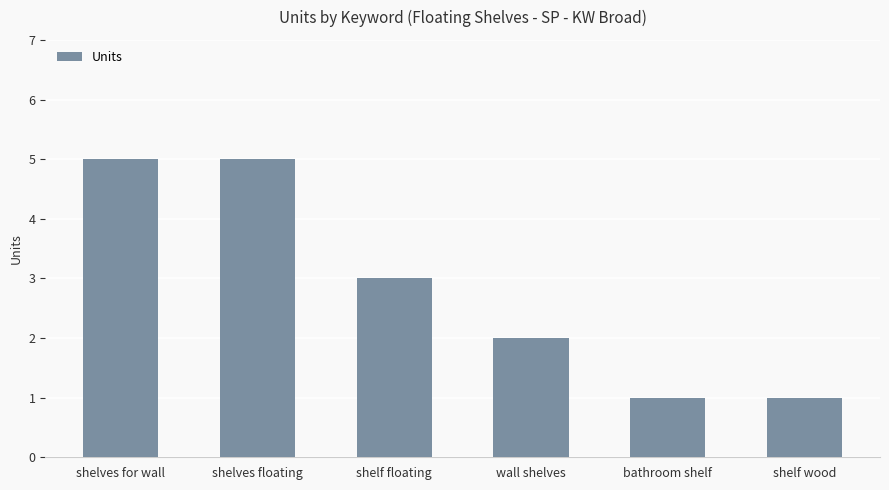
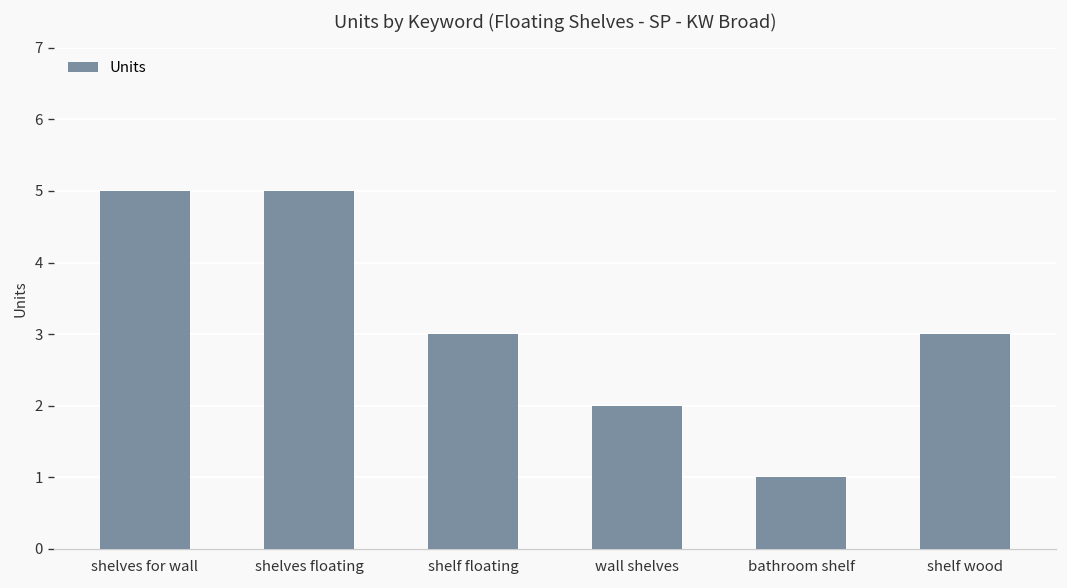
  {
    "shelves for wall": 5,
    "shelves floating": 5,
    "shelf floating": 3,
    "wall shelves": 2,
    "bathroom shelf": 1,
-   "shelf wood": 1
+   "shelf wood": 3
  }
